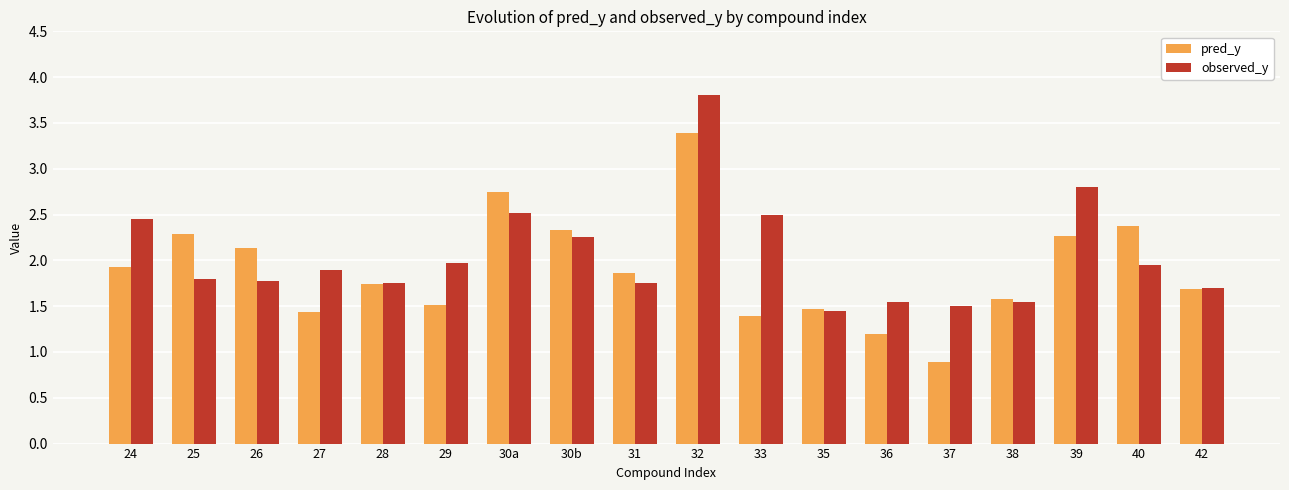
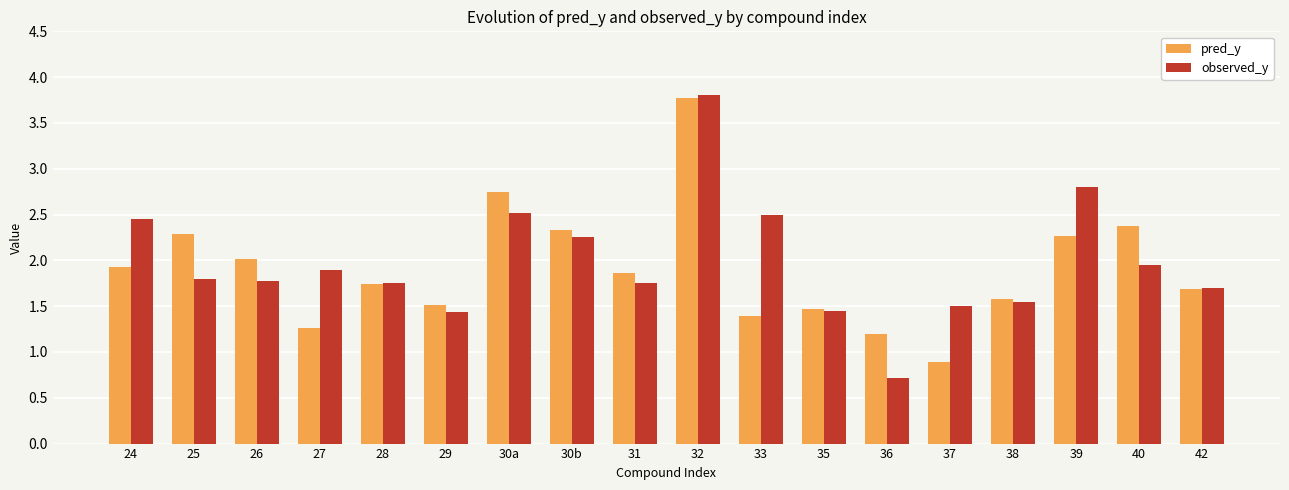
  {
    "pred_y": {
      "24": 1.9,
      "25": 2.3,
-     "26": 2.1,
-     "27": 1.4,
+     "26": 2.0,
+     "27": 1.3,
      "28": 1.7,
      "29": 1.5,
      "30a": 2.8,
      "30b": 2.3,
      "31": 1.9,
-     "32": 3.4,
+     "32": 3.8,
      "33": 1.4,
      "35": 1.5,
      "36": 1.2,
      "37": 0.9,
      "38": 1.6,
      "39": 2.3,
      "40": 2.4,
      "42": 1.7
    },
    "observed_y": {
      "24": 2.5,
      "25": 1.8,
      "26": 1.8,
      "27": 1.9,
      "28": 1.8,
-     "29": 2.0,
+     "29": 1.4,
      "30a": 2.5,
      "30b": 2.3,
      "31": 1.8,
      "32": 3.8,
      "33": 2.5,
      "35": 1.5,
-     "36": 1.6,
+     "36": 0.7,
      "37": 1.5,
      "38": 1.6,
      "39": 2.8,
      "40": 2.0,
      "42": 1.7
    }
  }
